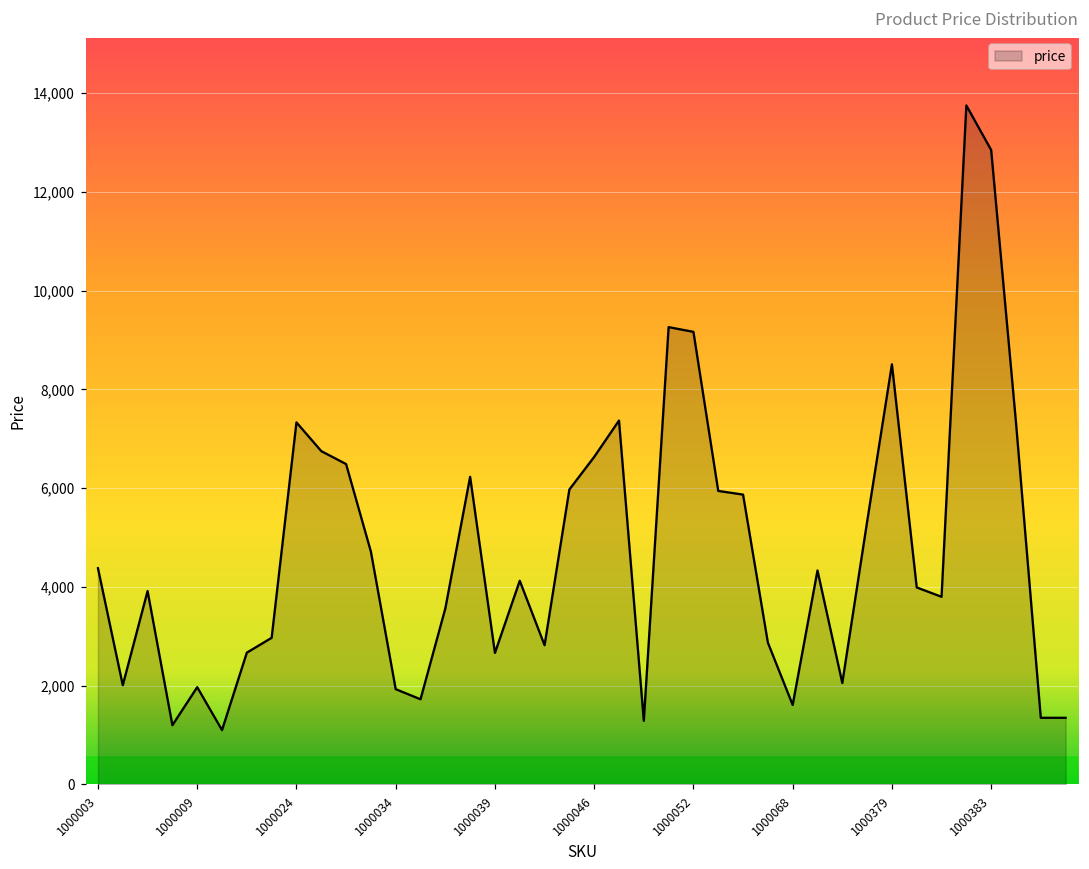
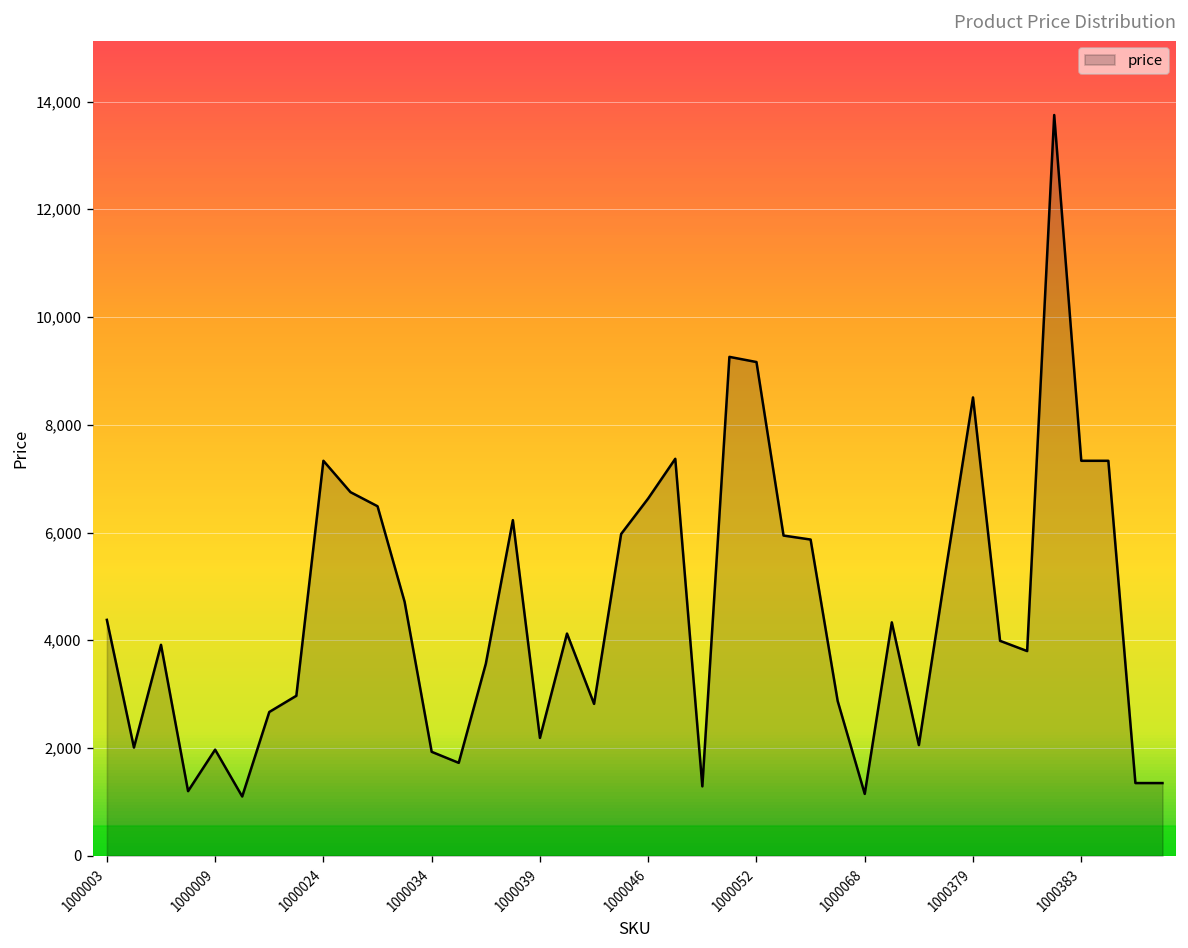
  {
    "1000003": "4,400",
    "1000009": "2,000",
    "1000024": "7,300",
    "1000034": "1,900",
-   "1000039": "2,700",
+   "1000039": "2,200",
    "1000046": "6,600",
    "1000052": "9,200",
-   "1000068": "1,600",
+   "1000068": "1,100",
    "1000379": "8,500",
-   "1000383": "12,800"
+   "1000383": "7,300"
  }
